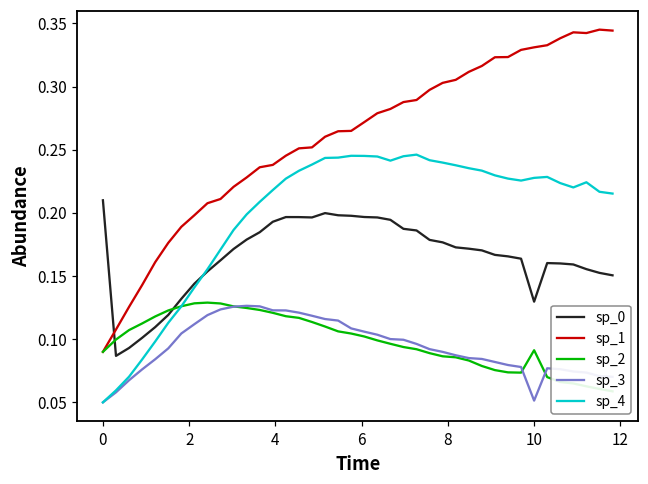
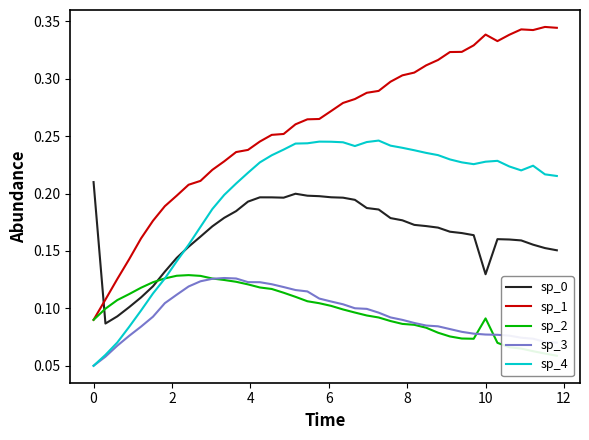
  {
    "sp_0": {
      "0": 0.210,
      "10": 0.130
    },
    "sp_1": {
-     "10": 0.331
+     "10": 0.338
    },
    "sp_2": {
      "10": 0.091
    },
    "sp_3": {
-     "10": 0.051
+     "10": 0.077
    },
    "sp_4": {
      "10": 0.228
    }
  }
